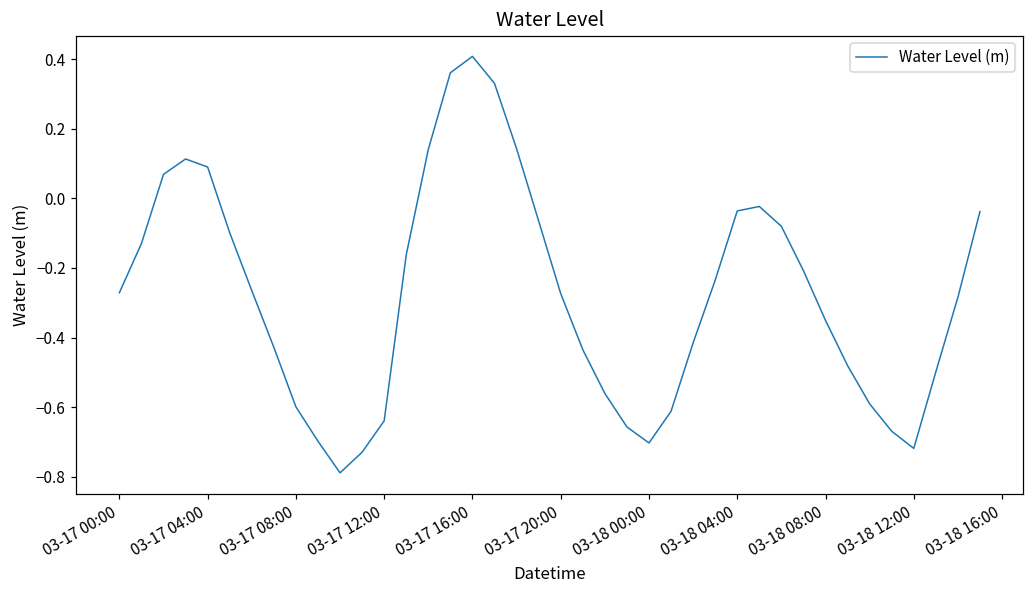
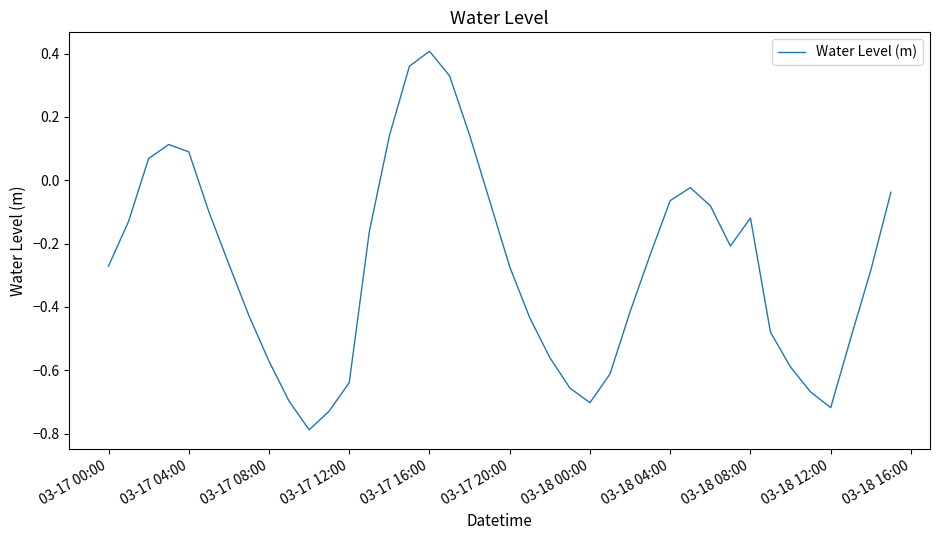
  {
    "03-17 00:00": -0.27,
    "03-17 04:00": 0.09,
-   "03-17 08:00": -0.60,
+   "03-17 08:00": -0.57,
    "03-17 12:00": -0.64,
    "03-17 16:00": 0.41,
    "03-17 20:00": -0.27,
    "03-18 00:00": -0.70,
-   "03-18 04:00": -0.04,
-   "03-18 08:00": -0.35,
+   "03-18 04:00": -0.06,
+   "03-18 08:00": -0.12,
    "03-18 12:00": -0.72
  }
